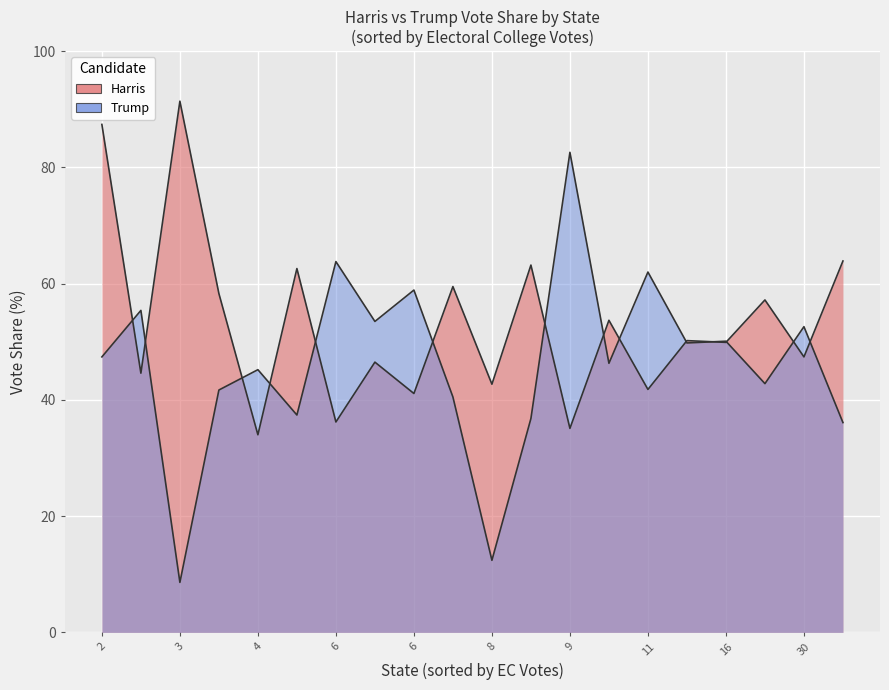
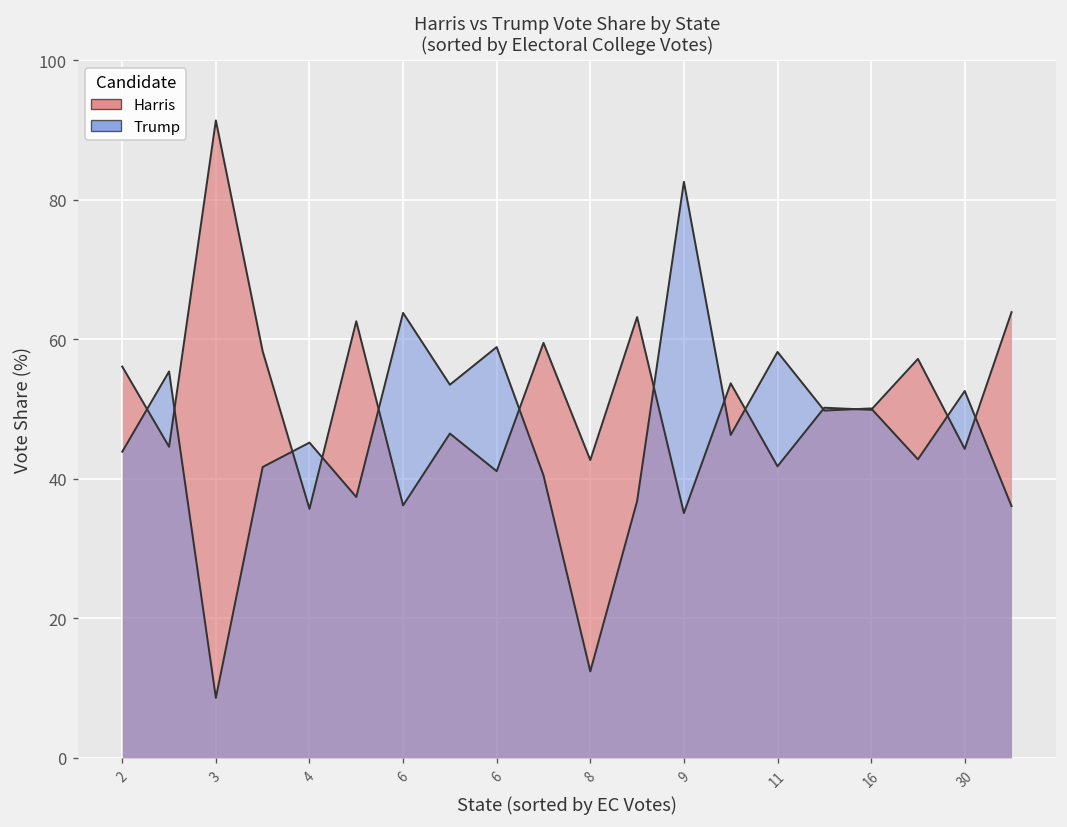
  {
    "Harris": {
-     "2": 87,
+     "2": 56,
      "3": 91,
-     "4": 34,
+     "4": 36,
      "8": 43,
      "9": 35,
      "11": 42,
-     "30": 47
+     "30": 44
    },
    "Trump": {
-     "2": 47,
+     "2": 44,
      "3": 9,
      "4": 45,
      "8": 12,
      "9": 83,
-     "11": 62,
+     "11": 58,
      "30": 53
    }
  }
